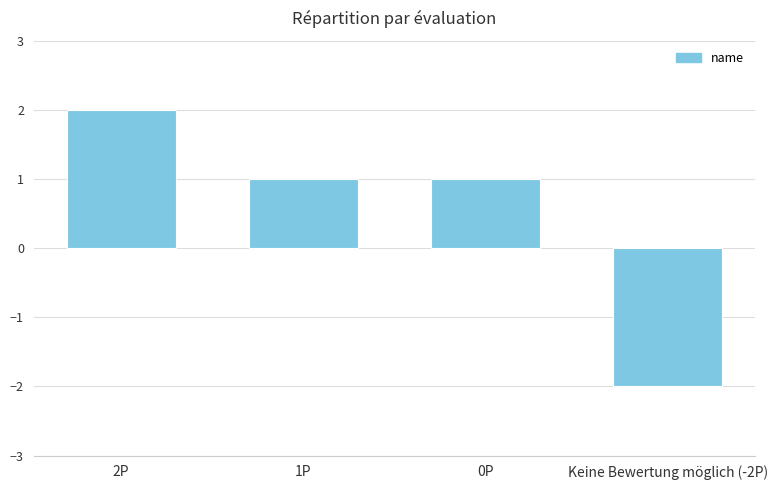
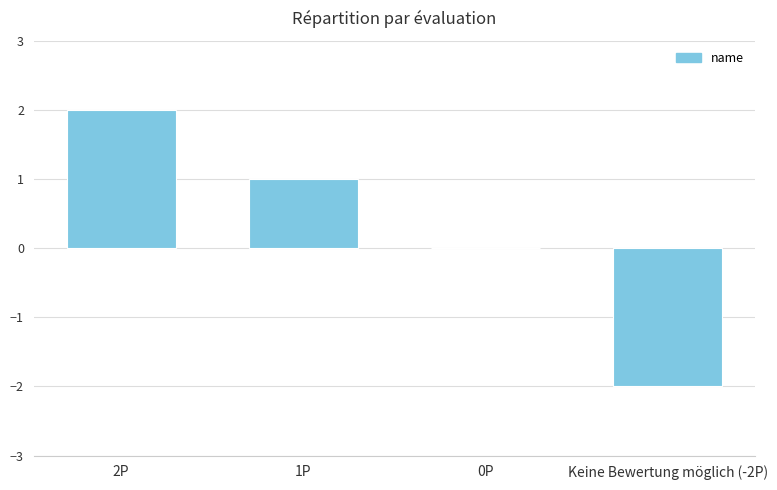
  {
    "2P": 2,
    "1P": 1,
-   "0P": 1,
+   "0P": 0,
    "Keine Bewertung möglich (-2P)": -2
  }
